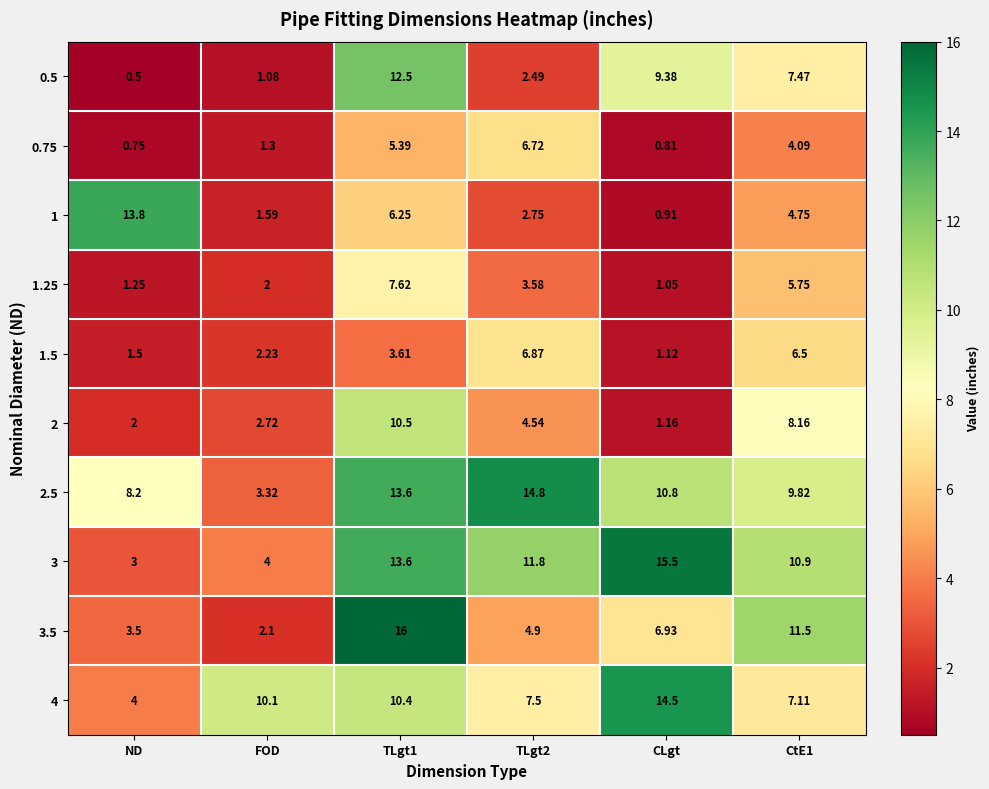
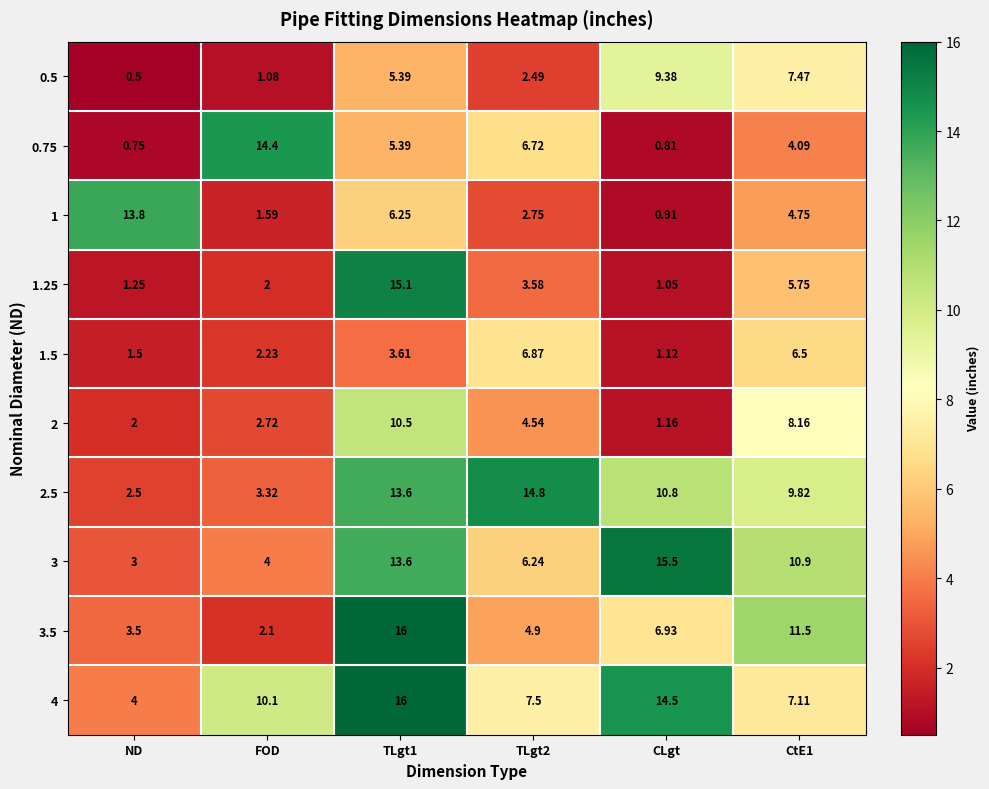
  {
    "0.5": {
      "ND": 0.5,
      "FOD": 1.08,
-     "TLgt1": 12.5,
+     "TLgt1": 5.39,
      "TLgt2": 2.49,
      "CLgt": 9.38,
      "CtE1": 7.47
    },
    "0.75": {
      "ND": 0.75,
-     "FOD": 1.3,
+     "FOD": 14.4,
      "TLgt1": 5.39,
      "TLgt2": 6.72,
      "CLgt": 0.81,
      "CtE1": 4.09
    },
    "1": {
      "ND": 13.8,
      "FOD": 1.59,
      "TLgt1": 6.25,
      "TLgt2": 2.75,
      "CLgt": 0.91,
      "CtE1": 4.75
    },
    "1.25": {
      "ND": 1.25,
      "FOD": 2,
-     "TLgt1": 7.62,
+     "TLgt1": 15.1,
      "TLgt2": 3.58,
      "CLgt": 1.05,
      "CtE1": 5.75
    },
    "1.5": {
      "ND": 1.5,
      "FOD": 2.23,
      "TLgt1": 3.61,
      "TLgt2": 6.87,
      "CLgt": 1.12,
      "CtE1": 6.5
    },
    "2": {
      "ND": 2,
      "FOD": 2.72,
      "TLgt1": 10.5,
      "TLgt2": 4.54,
      "CLgt": 1.16,
      "CtE1": 8.16
    },
    "2.5": {
-     "ND": 8.2,
+     "ND": 2.5,
      "FOD": 3.32,
      "TLgt1": 13.6,
      "TLgt2": 14.8,
      "CLgt": 10.8,
      "CtE1": 9.82
    },
    "3": {
      "ND": 3,
      "FOD": 4,
      "TLgt1": 13.6,
-     "TLgt2": 11.8,
+     "TLgt2": 6.24,
      "CLgt": 15.5,
      "CtE1": 10.9
    },
    "3.5": {
      "ND": 3.5,
      "FOD": 2.1,
      "TLgt1": 16,
      "TLgt2": 4.9,
      "CLgt": 6.93,
      "CtE1": 11.5
    },
    "4": {
      "ND": 4,
      "FOD": 10.1,
-     "TLgt1": 10.4,
+     "TLgt1": 16,
      "TLgt2": 7.5,
      "CLgt": 14.5,
      "CtE1": 7.11
    }
  }
